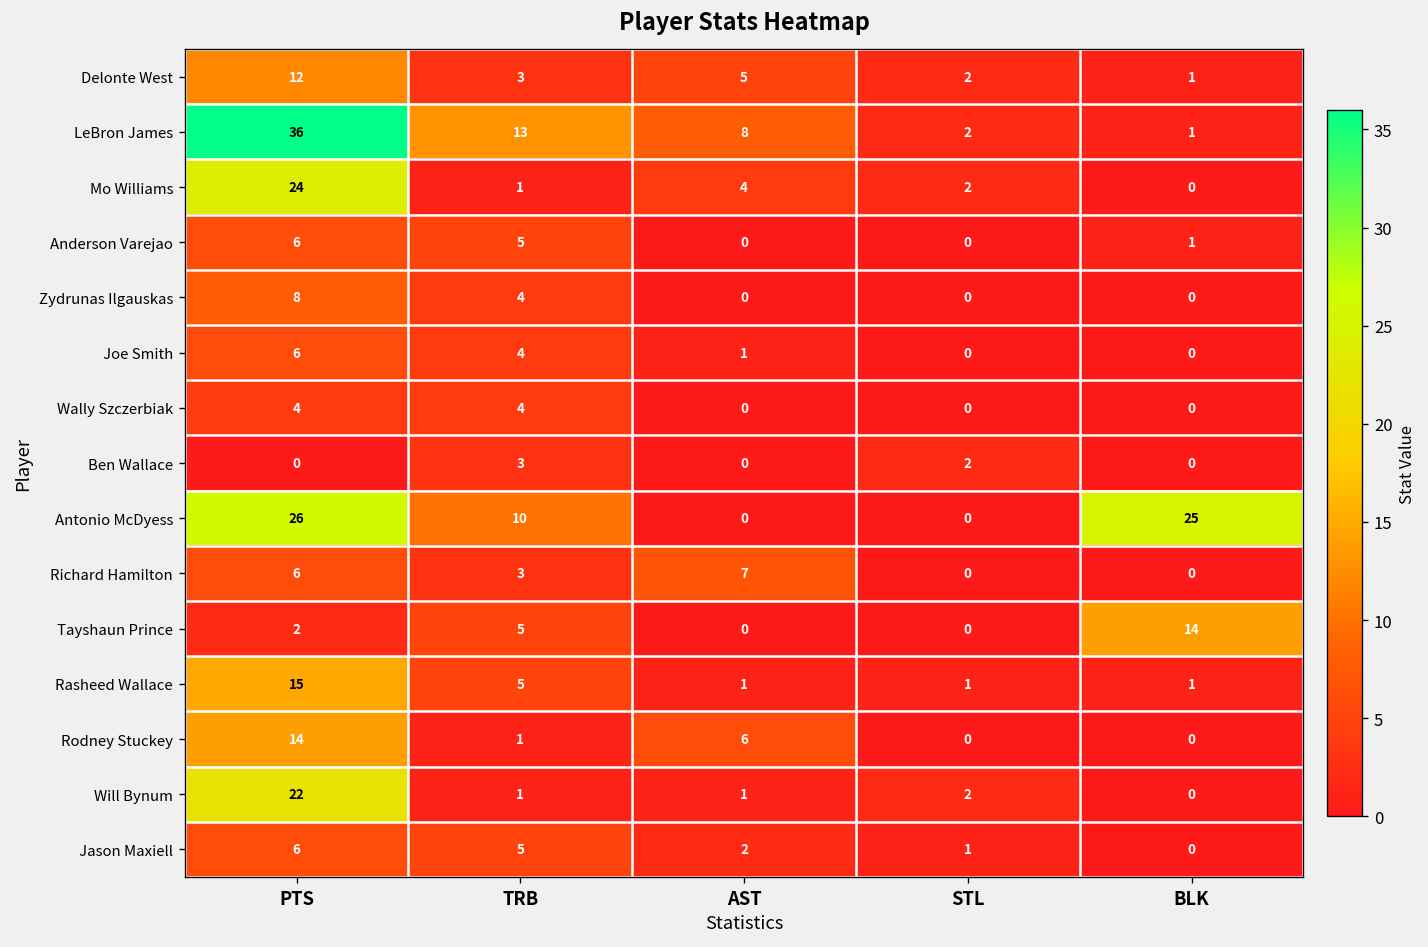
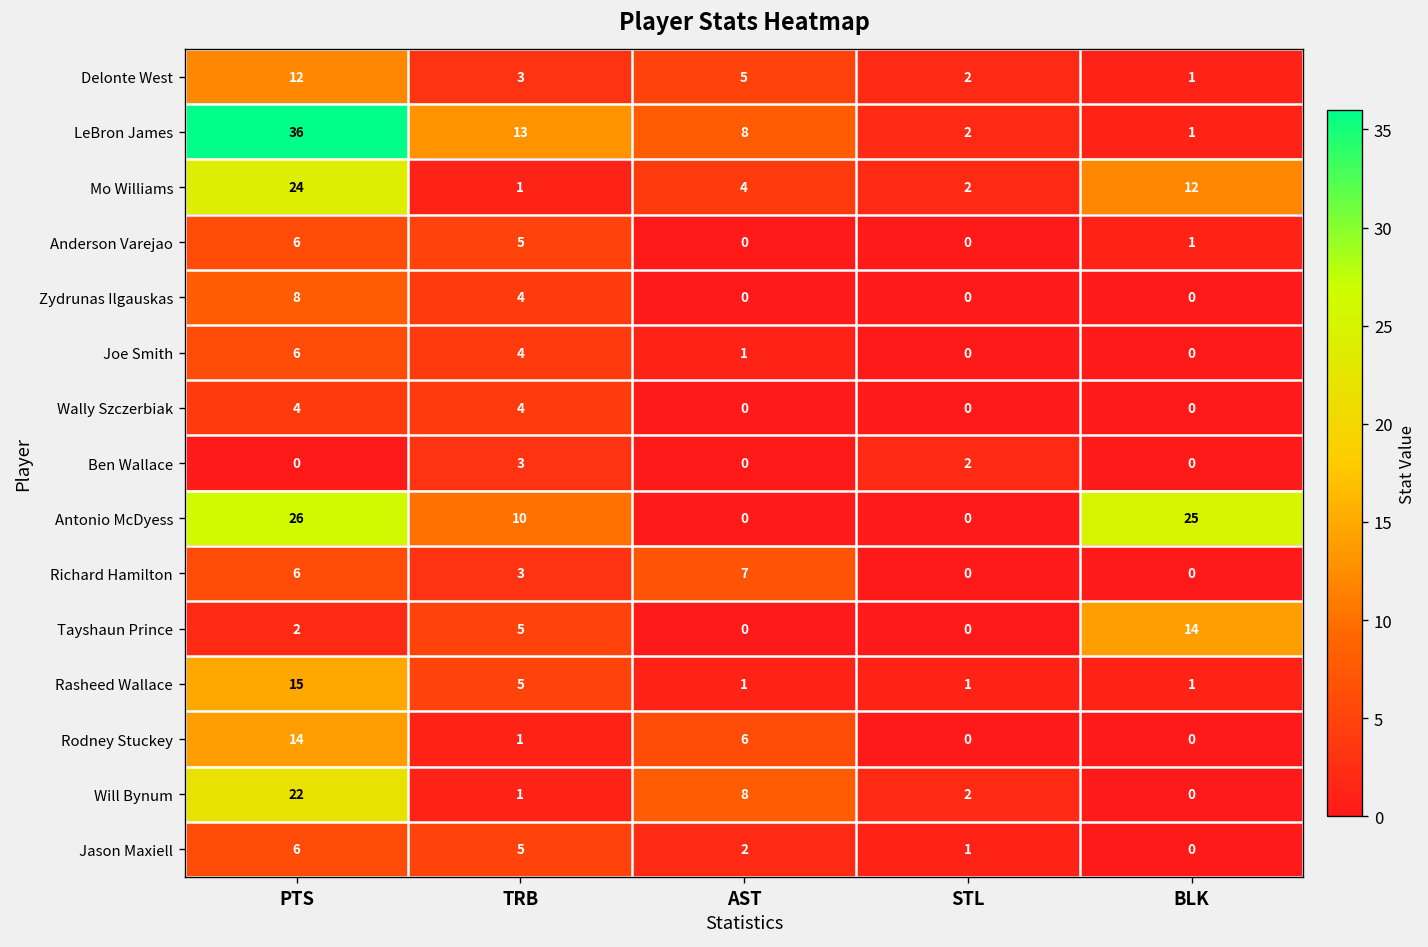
  {
    "Delonte West": {
      "PTS": 12,
      "TRB": 3,
      "AST": 5,
      "STL": 2,
      "BLK": 1
    },
    "LeBron James": {
      "PTS": 36,
      "TRB": 13,
      "AST": 8,
      "STL": 2,
      "BLK": 1
    },
    "Mo Williams": {
      "PTS": 24,
      "TRB": 1,
      "AST": 4,
      "STL": 2,
-     "BLK": 0
+     "BLK": 12
    },
    "Anderson Varejao": {
      "PTS": 6,
      "TRB": 5,
      "AST": 0,
      "STL": 0,
      "BLK": 1
    },
    "Zydrunas Ilgauskas": {
      "PTS": 8,
      "TRB": 4,
      "AST": 0,
      "STL": 0,
      "BLK": 0
    },
    "Joe Smith": {
      "PTS": 6,
      "TRB": 4,
      "AST": 1,
      "STL": 0,
      "BLK": 0
    },
    "Wally Szczerbiak": {
      "PTS": 4,
      "TRB": 4,
      "AST": 0,
      "STL": 0,
      "BLK": 0
    },
    "Ben Wallace": {
      "PTS": 0,
      "TRB": 3,
      "AST": 0,
      "STL": 2,
      "BLK": 0
    },
    "Antonio McDyess": {
      "PTS": 26,
      "TRB": 10,
      "AST": 0,
      "STL": 0,
      "BLK": 25
    },
    "Richard Hamilton": {
      "PTS": 6,
      "TRB": 3,
      "AST": 7,
      "STL": 0,
      "BLK": 0
    },
    "Tayshaun Prince": {
      "PTS": 2,
      "TRB": 5,
      "AST": 0,
      "STL": 0,
      "BLK": 14
    },
    "Rasheed Wallace": {
      "PTS": 15,
      "TRB": 5,
      "AST": 1,
      "STL": 1,
      "BLK": 1
    },
    "Rodney Stuckey": {
      "PTS": 14,
      "TRB": 1,
      "AST": 6,
      "STL": 0,
      "BLK": 0
    },
    "Will Bynum": {
      "PTS": 22,
      "TRB": 1,
-     "AST": 1,
+     "AST": 8,
      "STL": 2,
      "BLK": 0
    },
    "Jason Maxiell": {
      "PTS": 6,
      "TRB": 5,
      "AST": 2,
      "STL": 1,
      "BLK": 0
    }
  }
